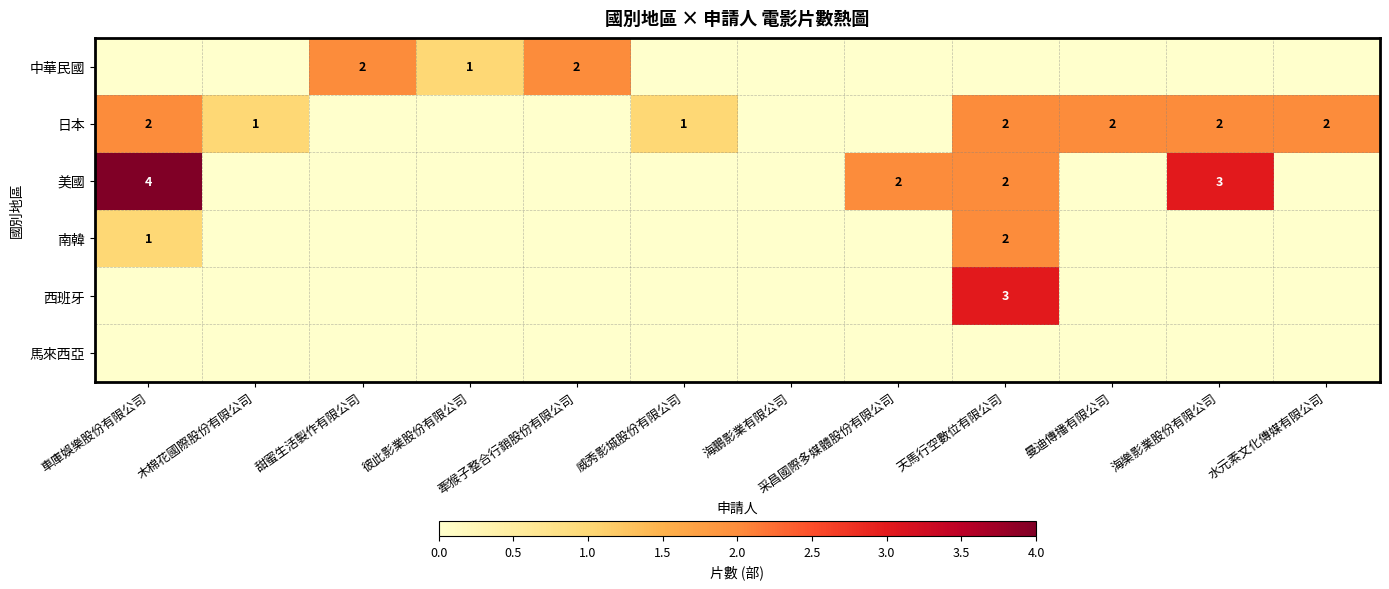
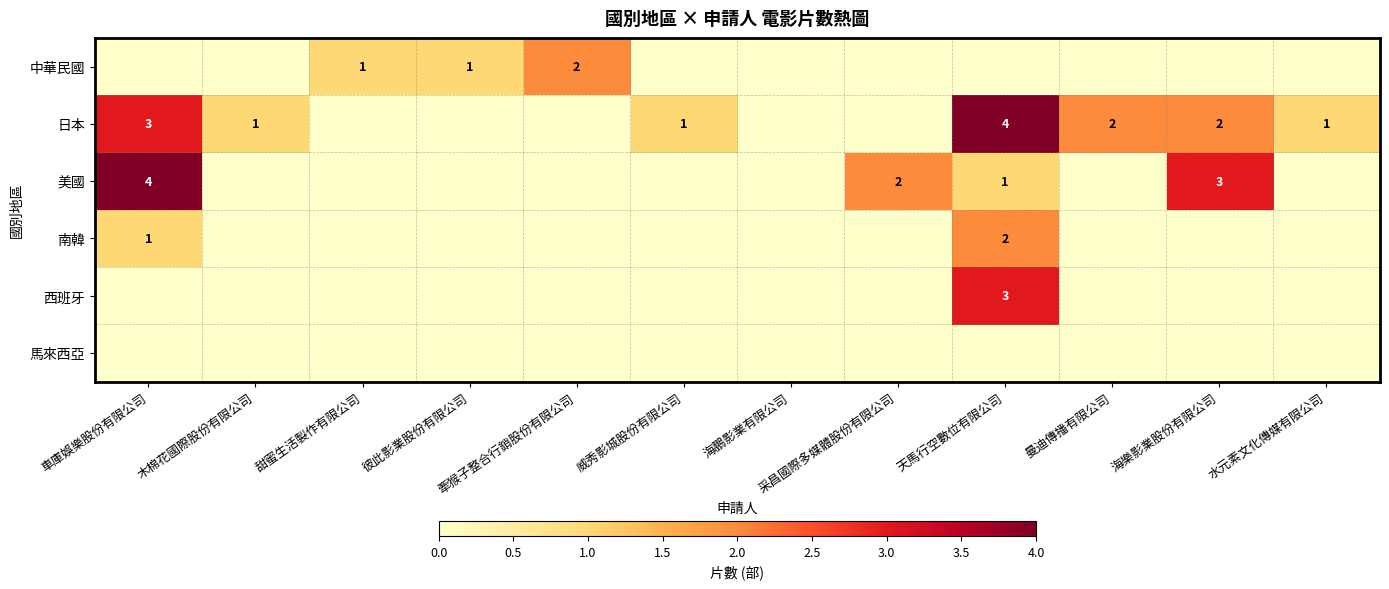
  {
    "中華民國": {
-     "甜蜜生活製作有限公司": 2,
+     "甜蜜生活製作有限公司": 1,
      "彼此影業股份有限公司": 1,
      "牽猴子整合行銷股份有限公司": 2
    },
    "日本": {
-     "車庫娛樂股份有限公司": 2,
+     "車庫娛樂股份有限公司": 3,
      "木棉花國際股份有限公司": 1,
      "威秀影城股份有限公司": 1,
-     "天馬行空數位有限公司": 2,
+     "天馬行空數位有限公司": 4,
      "曼迪傳播有限公司": 2,
      "海樂影業股份有限公司": 2,
-     "水元素文化傳媒有限公司": 2
+     "水元素文化傳媒有限公司": 1
    },
    "美國": {
      "車庫娛樂股份有限公司": 4,
      "采昌國際多媒體股份有限公司": 2,
-     "天馬行空數位有限公司": 2,
+     "天馬行空數位有限公司": 1,
      "海樂影業股份有限公司": 3
    },
    "南韓": {
      "車庫娛樂股份有限公司": 1,
      "天馬行空數位有限公司": 2
    },
    "西班牙": {
      "天馬行空數位有限公司": 3
    }
  }
